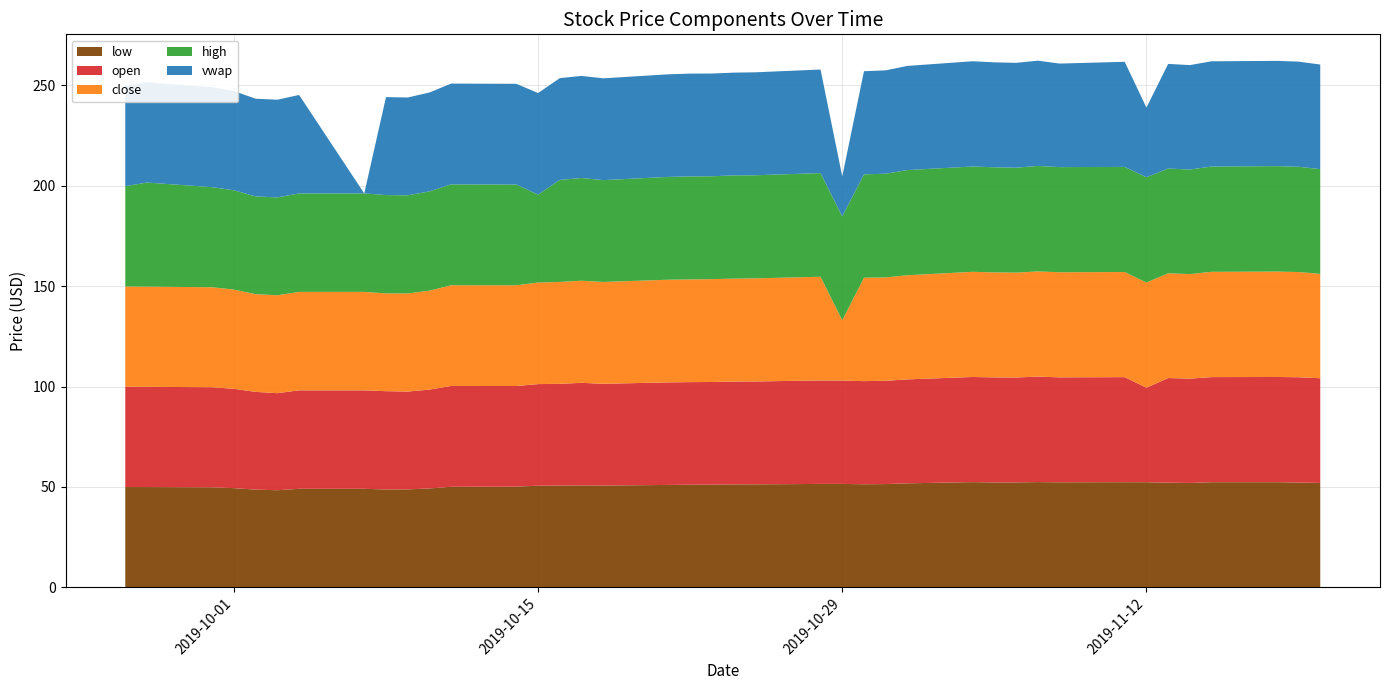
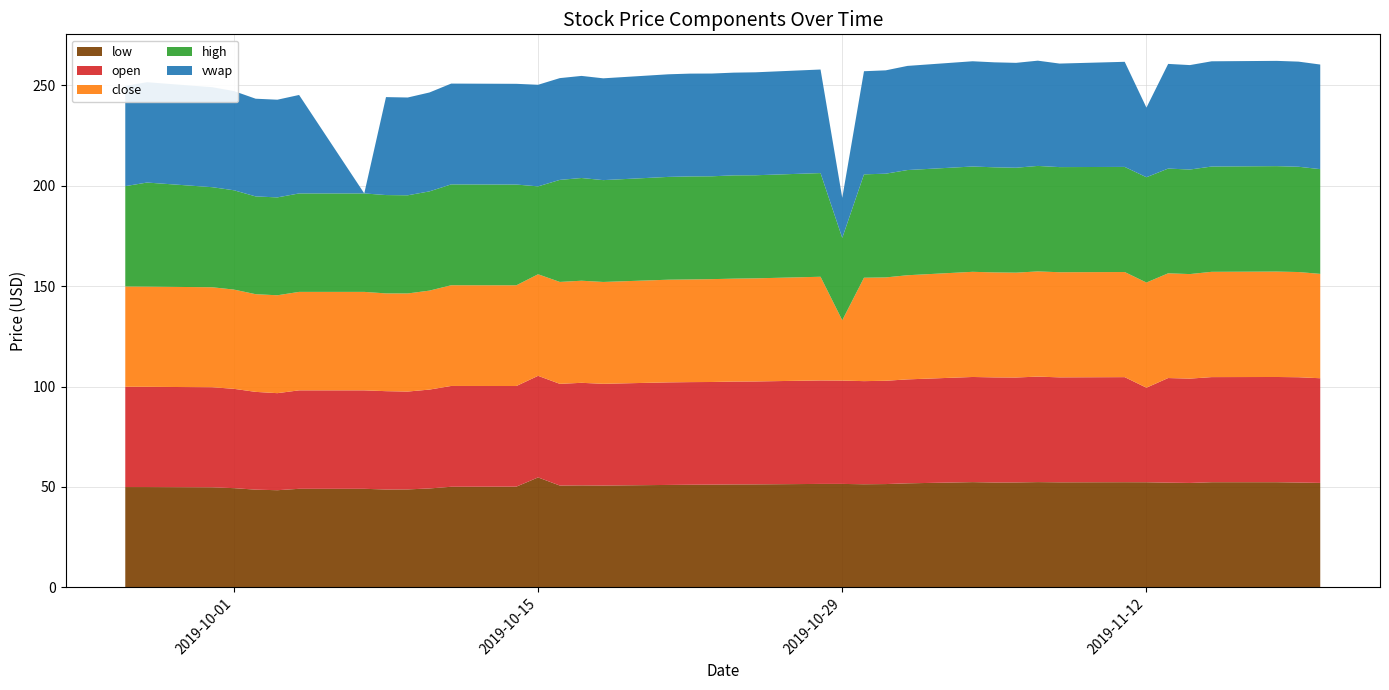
  {
    "low": {
      "2019-10-01": 49,
-     "2019-10-15": 51,
+     "2019-10-15": 55,
      "2019-10-29": 51,
      "2019-11-12": 52
    },
    "open": {
      "2019-10-01": 49,
      "2019-10-15": 51,
      "2019-10-29": 51,
      "2019-11-12": 47
    },
    "close": {
      "2019-10-01": 49,
      "2019-10-15": 51,
      "2019-10-29": 30,
      "2019-11-12": 52
    },
    "high": {
      "2019-10-01": 49,
      "2019-10-15": 44,
-     "2019-10-29": 52,
+     "2019-10-29": 41,
      "2019-11-12": 52
    },
    "vwap": {
      "2019-10-15": 51,
      "2019-10-29": 20,
      "2019-11-12": 35
    }
  }
